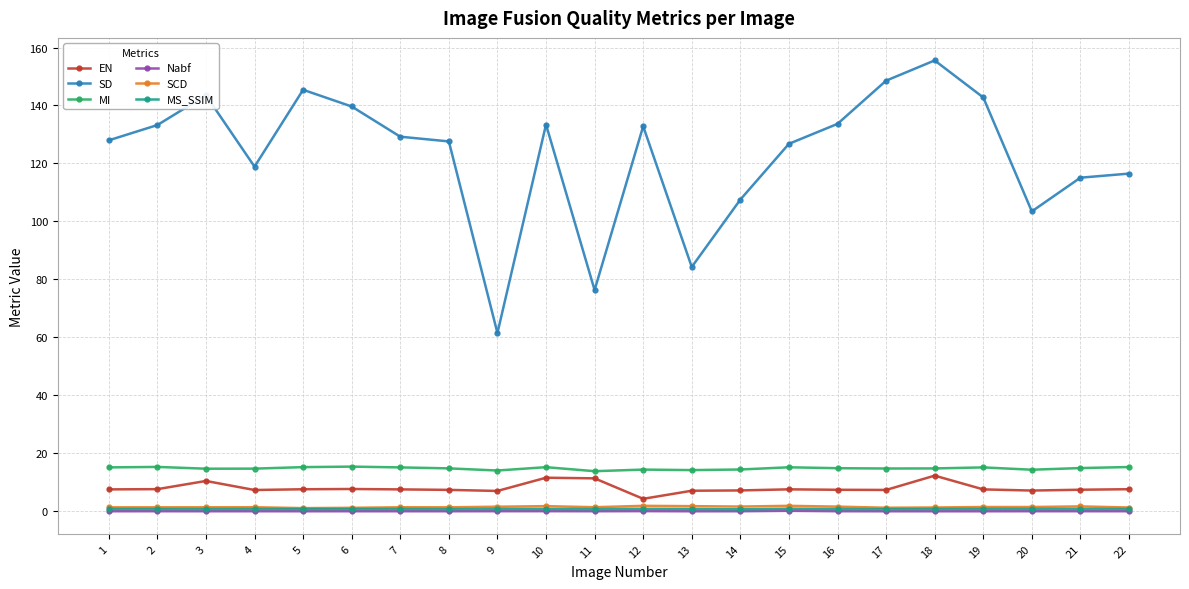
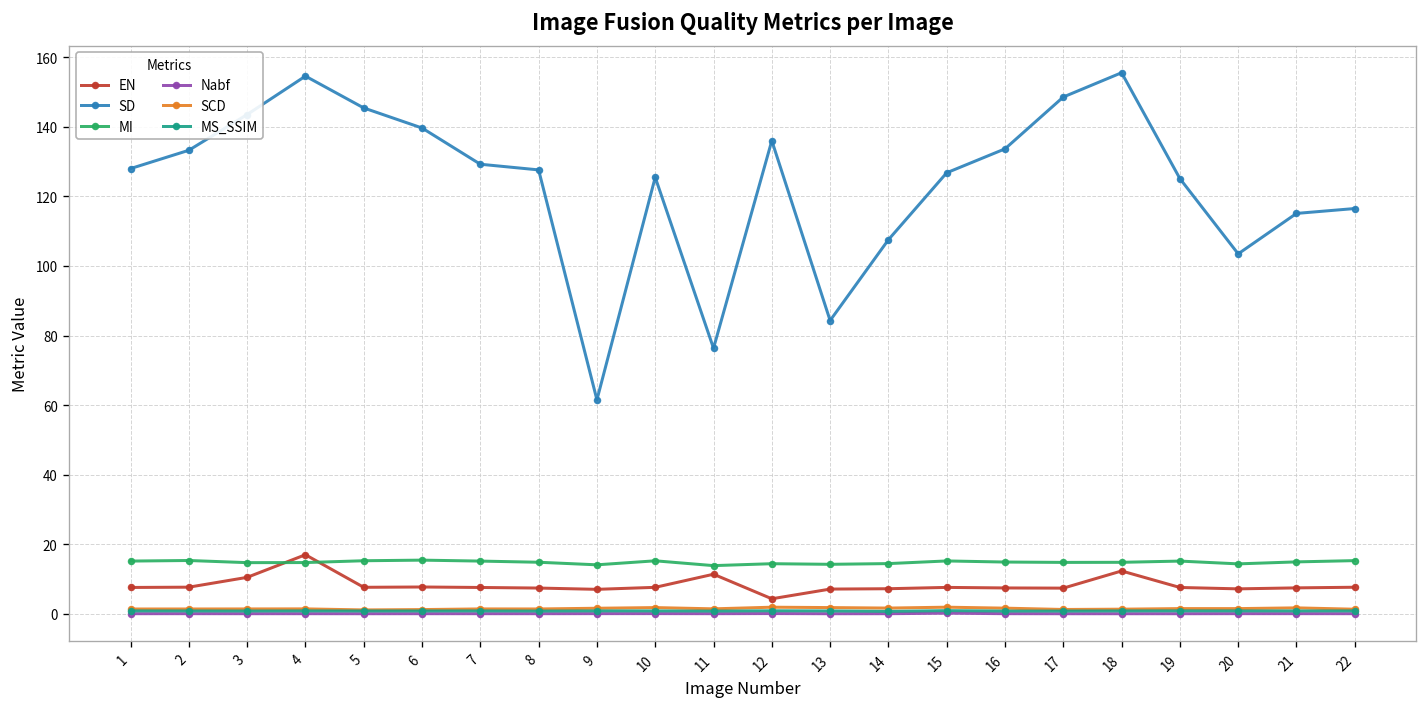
  {
    "EN": {
      "1": 8,
      "2": 8,
      "3": 10,
-     "4": 7,
+     "4": 17,
      "5": 8,
      "6": 8,
      "7": 8,
      "8": 7,
      "9": 7,
-     "10": 12,
+     "10": 8,
      "11": 11,
      "12": 4,
      "13": 7,
      "14": 7,
      "15": 8,
      "16": 7,
      "17": 7,
      "18": 12,
      "19": 8,
      "20": 7,
      "21": 7,
      "22": 8
    },
    "SD": {
      "1": 128,
      "2": 133,
-     "4": 119,
+     "4": 155,
      "5": 145,
      "6": 140,
      "7": 129,
      "8": 128,
      "9": 62,
-     "10": 133,
+     "10": 125,
      "11": 76,
-     "12": 133,
+     "12": 136,
      "13": 84,
      "14": 108,
      "15": 127,
      "16": 134,
      "17": 149,
      "18": 156,
-     "19": 143,
+     "19": 125,
      "20": 103,
      "21": 115,
      "22": 117
    },
    "SCD": {
      "10": 2,
      "12": 2,
      "13": 2,
      "14": 2,
      "15": 2
    }
  }
